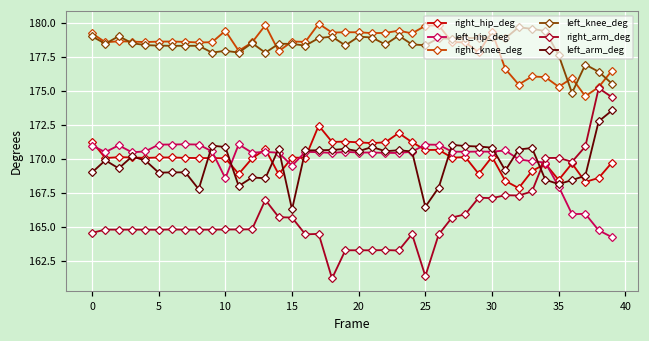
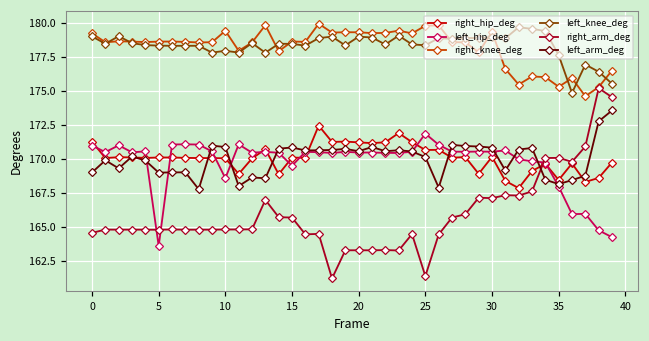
  {
    "left_hip_deg": {
      "0": 171.0,
-     "5": 171.1,
+     "5": 163.6,
      "10": 168.6,
      "15": 169.5,
-     "25": 171.1,
+     "25": 171.9,
      "30": 170.5
    },
    "right_knee_deg": {
      "0": 179.2,
      "5": 178.6,
      "10": 179.4,
      "20": 179.3,
      "25": 179.8,
      "35": 175.3
    },
    "left_knee_deg": {
      "0": 179.0,
      "5": 178.3,
      "10": 178.0,
      "20": 179.0,
      "25": 178.4
    },
    "left_arm_deg": {
      "0": 169.0,
      "5": 169.0,
      "10": 170.9,
-     "15": 166.3,
-     "25": 166.5,
+     "15": 170.8,
+     "25": 170.1,
      "30": 170.8
    }
  }
